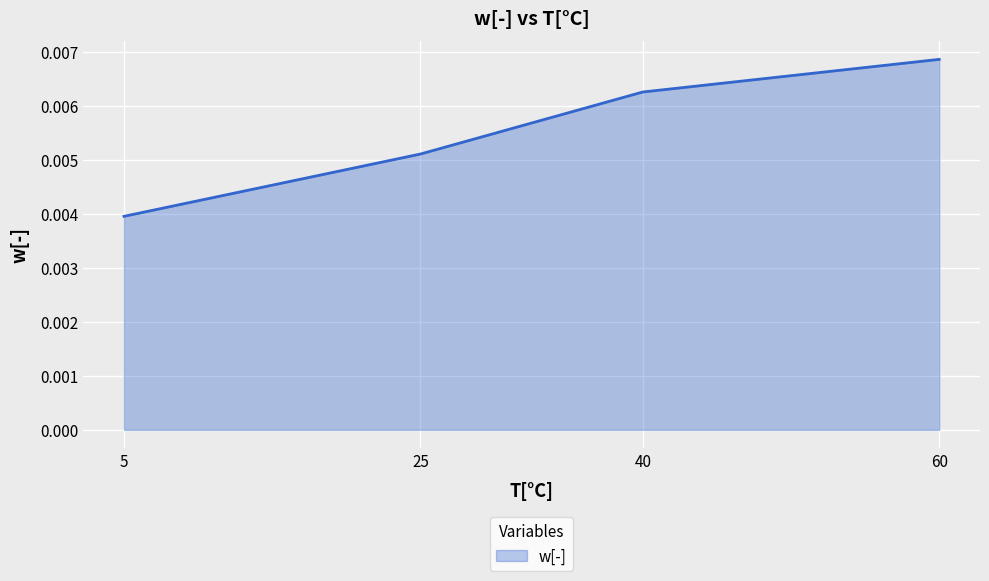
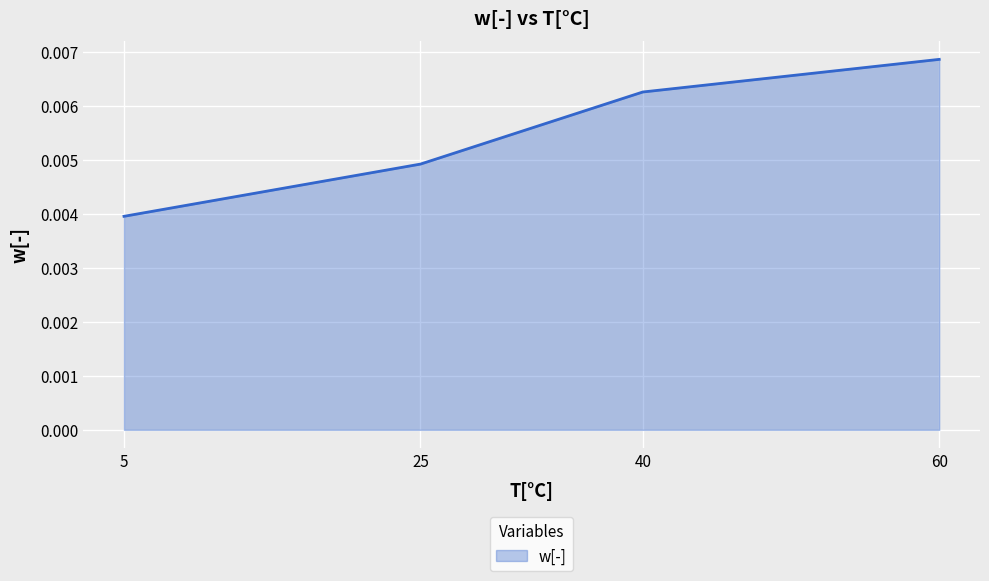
  {
    "5": 0.0040,
-   "25": 0.0051,
+   "25": 0.0049,
    "40": 0.0063,
    "60": 0.0069
  }
